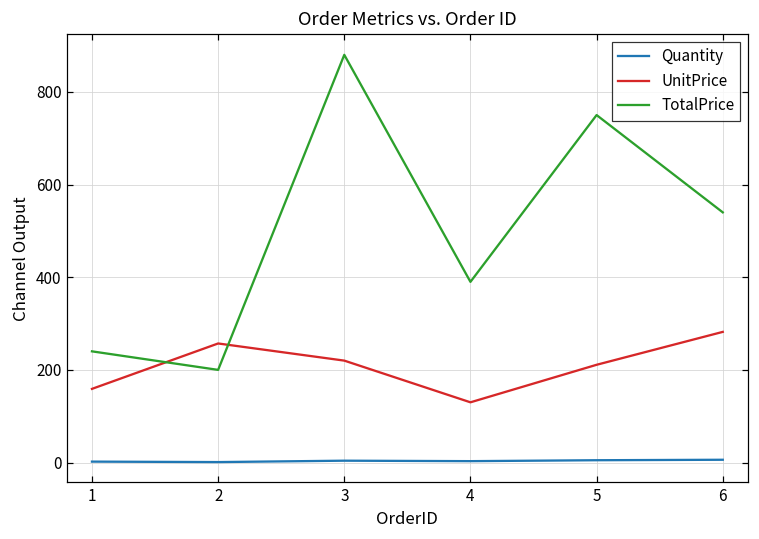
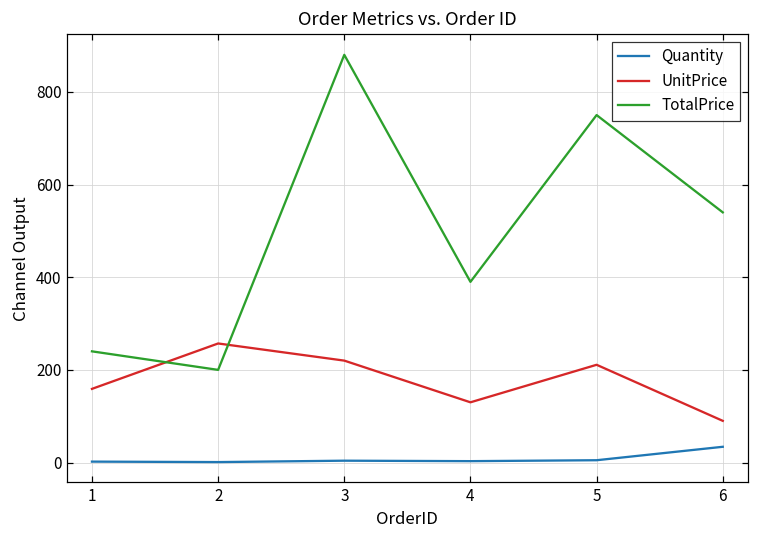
  {
    "Quantity": {
      "1": 0,
      "2": 0,
      "3": 0,
      "4": 0,
      "5": 10,
-     "6": 10
+     "6": 30
    },
    "UnitPrice": {
      "1": 160,
      "2": 260,
      "3": 220,
      "4": 130,
      "5": 210,
-     "6": 280
+     "6": 90
    },
    "TotalPrice": {
      "1": 240,
      "2": 200,
      "3": 880,
      "4": 390,
      "5": 750,
      "6": 540
    }
  }
